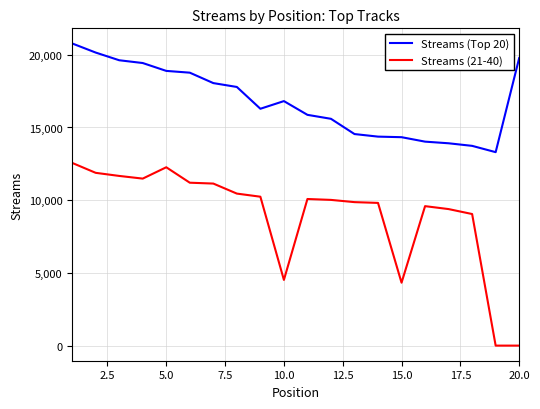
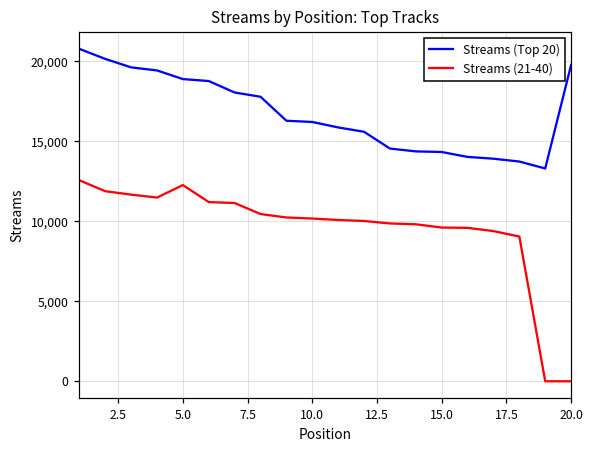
  {
    "Streams (Top 20)": {
      "5.0": "18,900",
-     "10.0": "16,800",
+     "10.0": "16,200",
      "15.0": "14,300",
      "20.0": "19,800"
    },
    "Streams (21-40)": {
      "5.0": "12,300",
-     "10.0": "4,500",
-     "15.0": "4,300",
+     "10.0": "10,200",
+     "15.0": "9,600",
      "20.0": "0"
    }
  }
